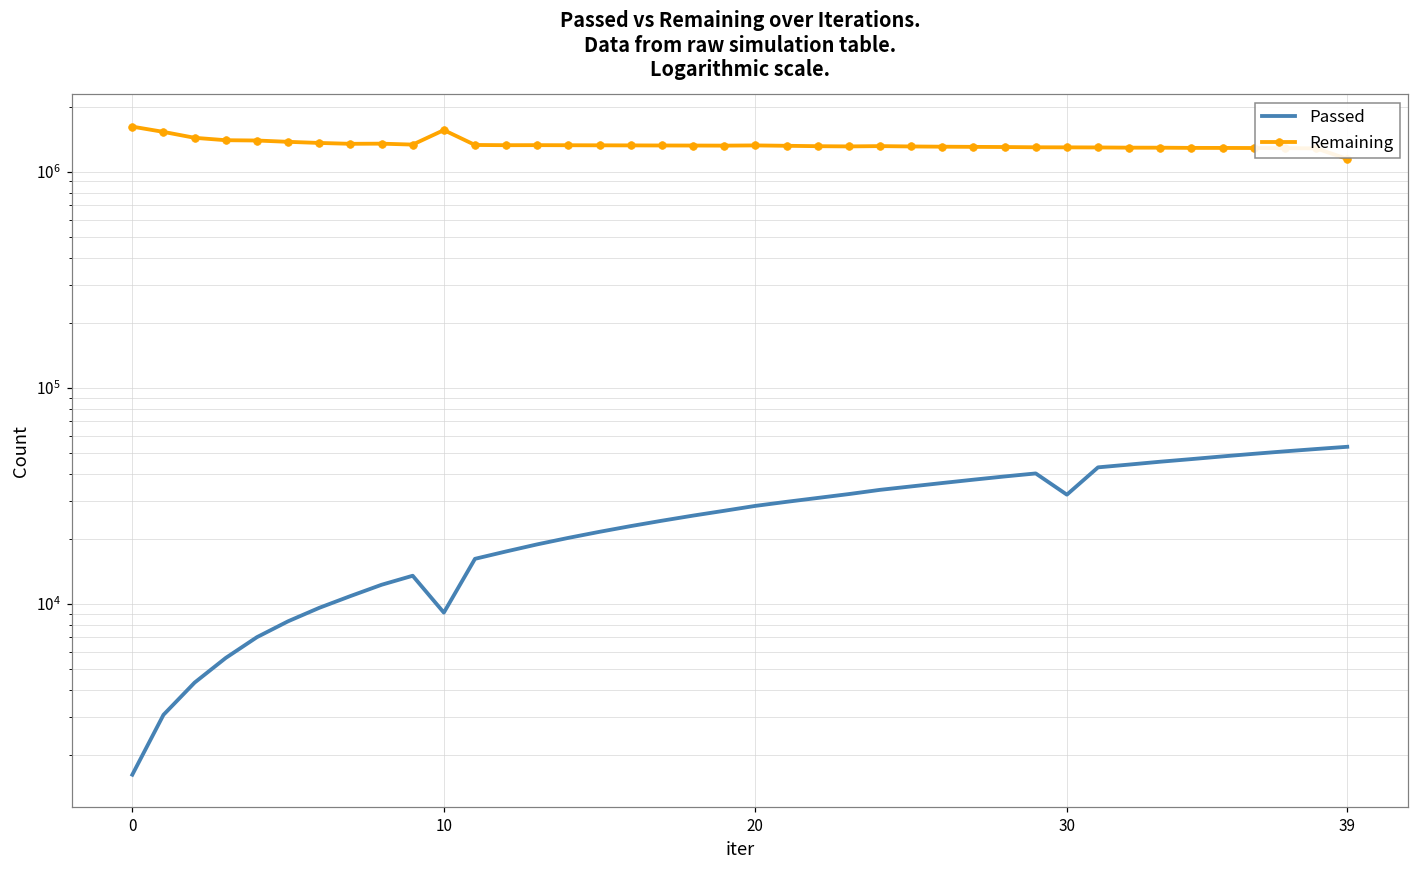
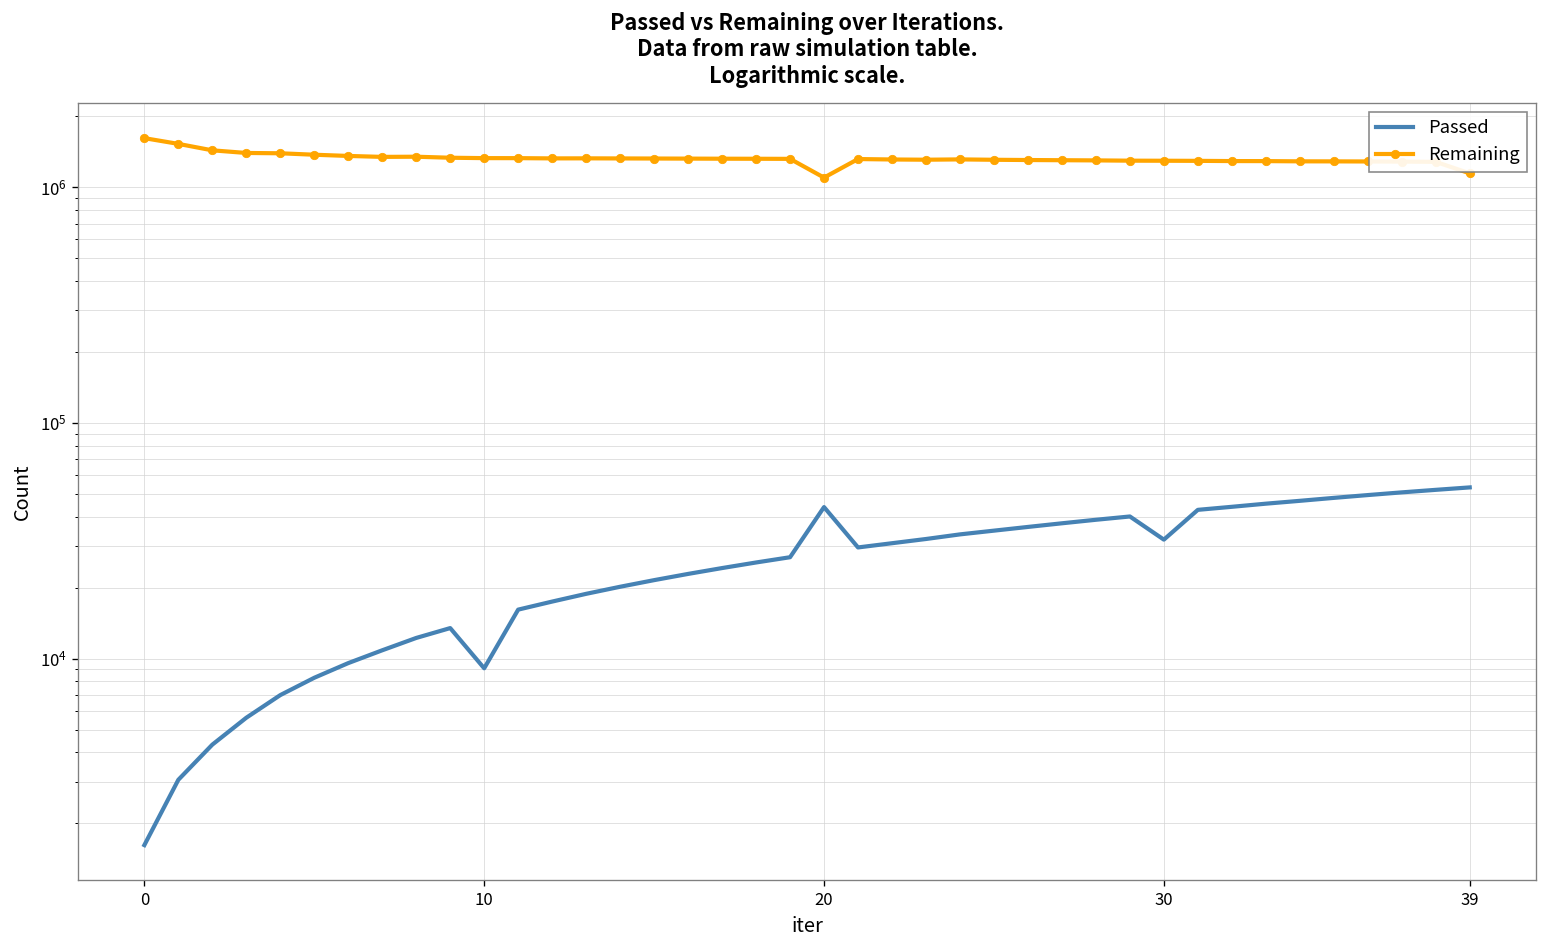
  {
    "Passed": {
      "0": 1600,
      "10": 9000,
-     "20": 28000,
+     "20": 44000,
      "30": 32000,
      "39": 53000
    },
    "Remaining": {
      "0": 1600000,
-     "10": 1600000,
-     "20": 1300000,
+     "10": 1300000,
+     "20": 1100000,
      "30": 1300000
    }
  }
